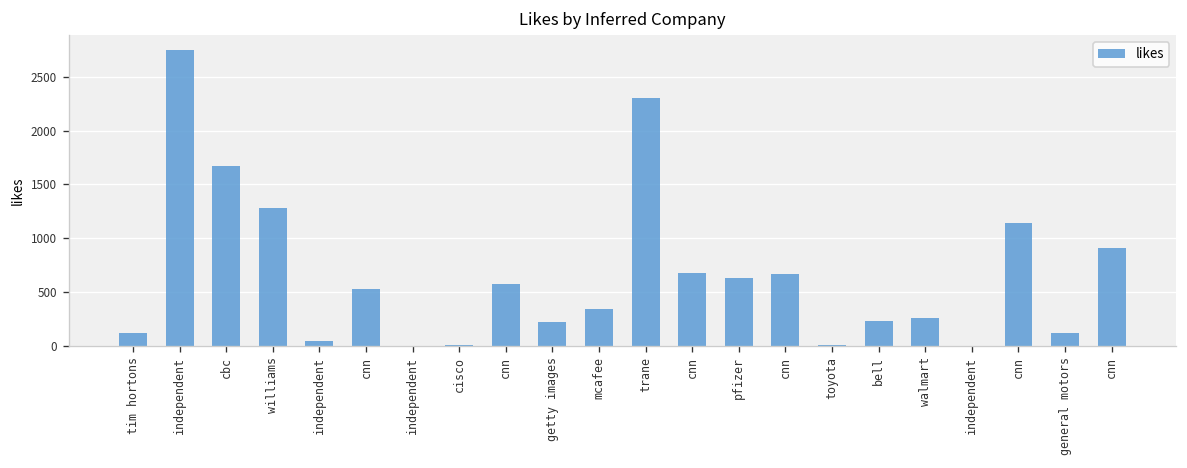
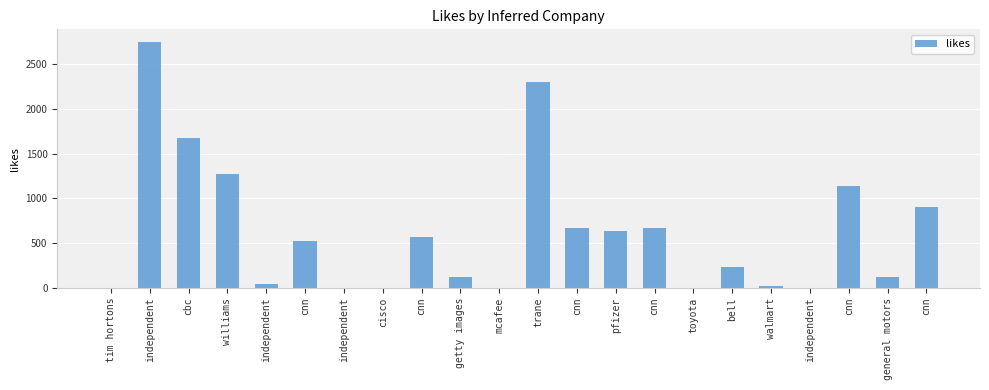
  {
-   "tim hortons": 100,
+   "tim hortons": 0,
    "cbc": 1700,
    "williams": 1300,
-   "getty images": 200,
-   "mcafee": 300,
+   "getty images": 100,
+   "mcafee": 0,
    "trane": 2300,
    "pfizer": 600,
    "bell": 200,
-   "walmart": 300,
+   "walmart": 0,
    "general motors": 100
  }
